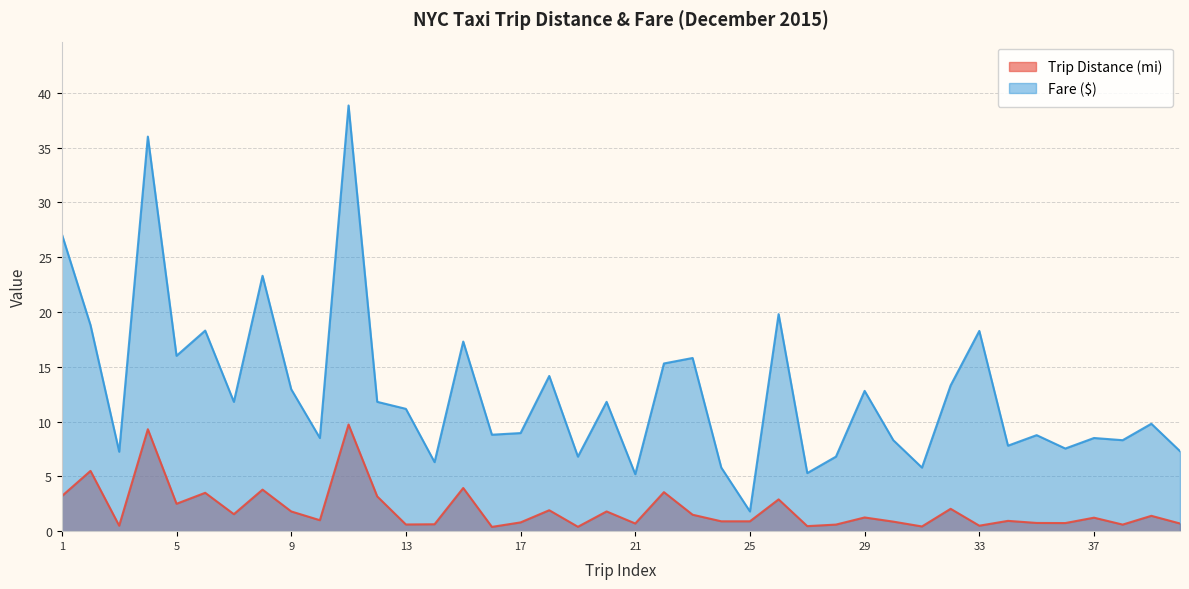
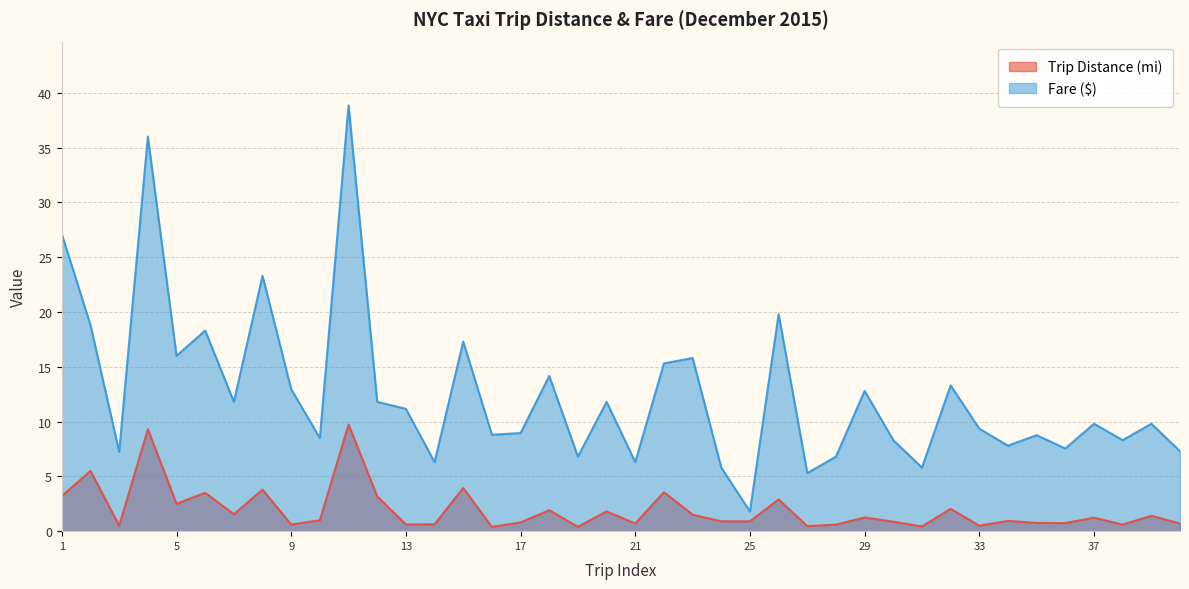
  {
    "Trip Distance (mi)": {
      "1": 3.2,
      "5": 2.5,
-     "9": 1.8,
+     "9": 0.6,
      "13": 0.6,
      "17": 0.8,
      "21": 0.7,
      "25": 0.9,
      "29": 1.3,
      "33": 0.5,
      "37": 1.2
    },
    "Fare ($)": {
      "1": 27.1,
      "5": 16.0,
      "9": 13.0,
      "13": 11.2,
      "17": 9.0,
-     "21": 5.2,
+     "21": 6.3,
      "25": 1.8,
      "29": 12.8,
-     "33": 18.3,
-     "37": 8.5
+     "33": 9.4,
+     "37": 9.8
    }
  }
